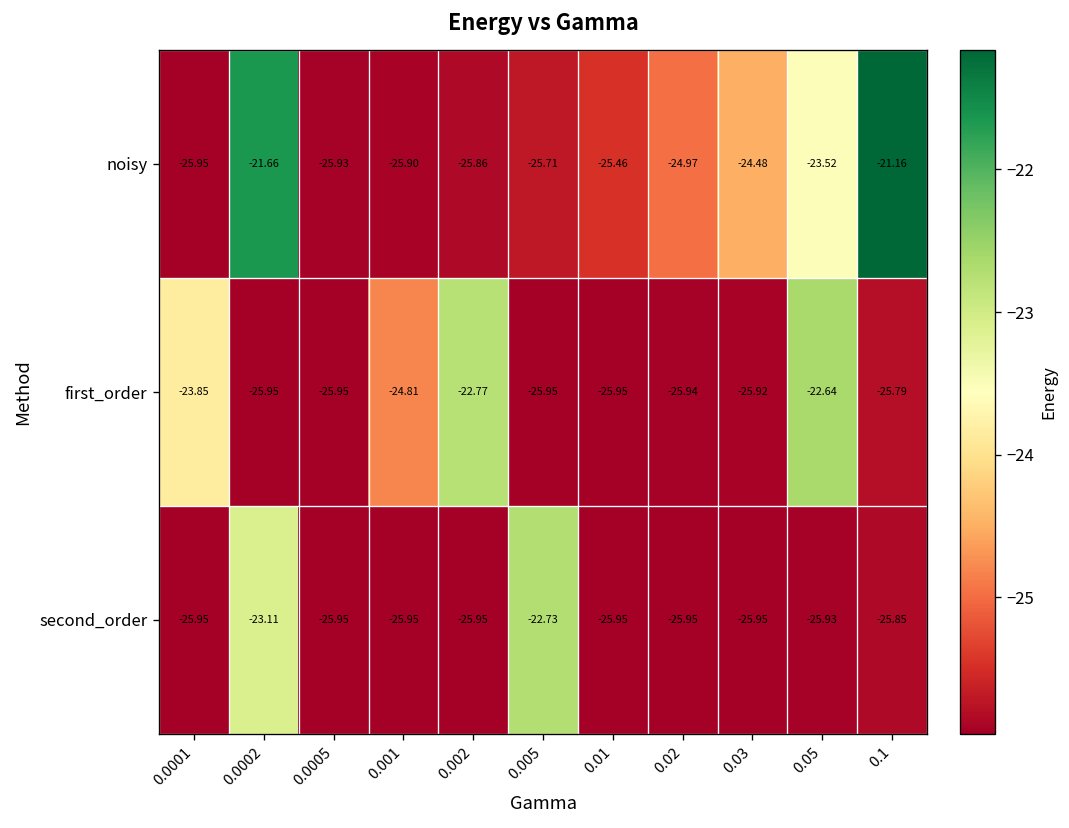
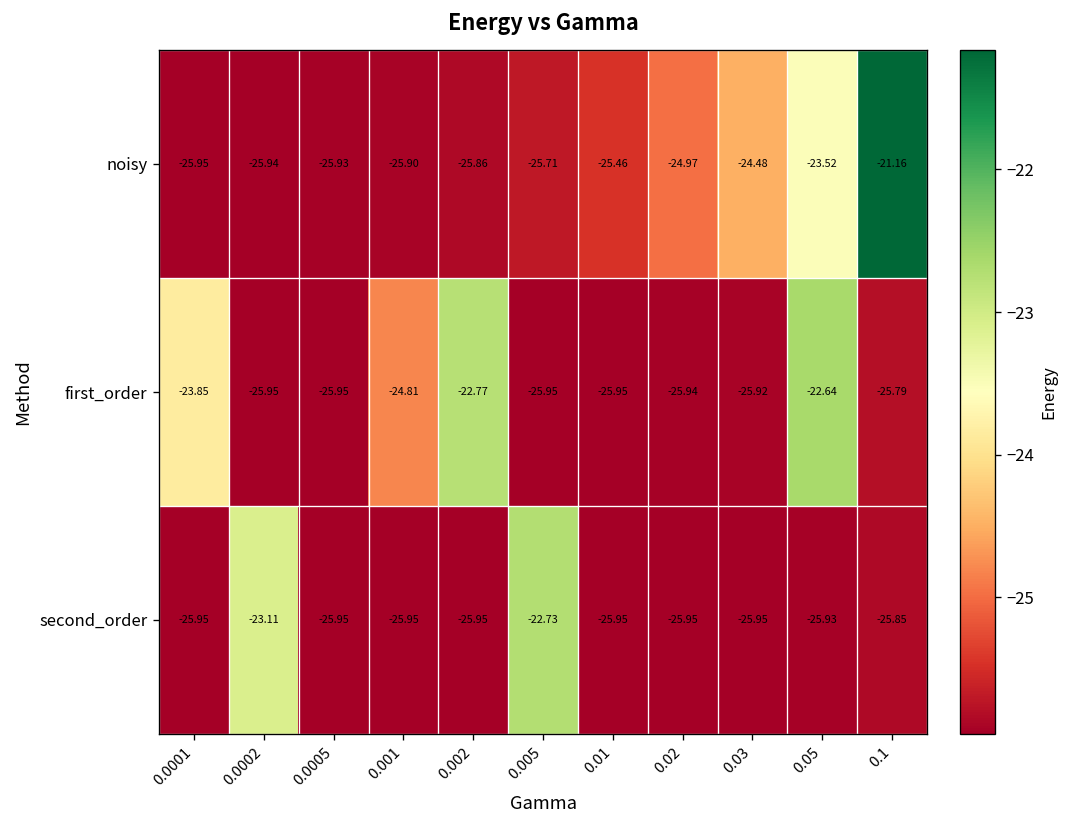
  {
    "noisy": {
      "0.0001": -25.95,
-     "0.0002": -21.66,
+     "0.0002": -25.94,
      "0.0005": -25.93,
      "0.001": -25.90,
      "0.002": -25.86,
      "0.005": -25.71,
      "0.01": -25.46,
      "0.02": -24.97,
      "0.03": -24.48,
      "0.05": -23.52,
      "0.1": -21.16
    },
    "first_order": {
      "0.0001": -23.85,
      "0.0002": -25.95,
      "0.0005": -25.95,
      "0.001": -24.81,
      "0.002": -22.77,
      "0.005": -25.95,
      "0.01": -25.95,
      "0.02": -25.94,
      "0.03": -25.92,
      "0.05": -22.64,
      "0.1": -25.79
    },
    "second_order": {
      "0.0001": -25.95,
      "0.0002": -23.11,
      "0.0005": -25.95,
      "0.001": -25.95,
      "0.002": -25.95,
      "0.005": -22.73,
      "0.01": -25.95,
      "0.02": -25.95,
      "0.03": -25.95,
      "0.05": -25.93,
      "0.1": -25.85
    }
  }
